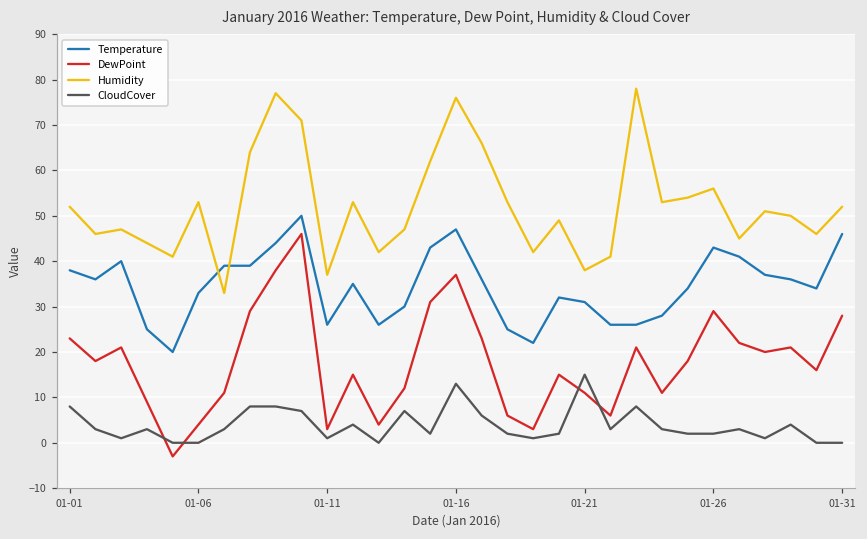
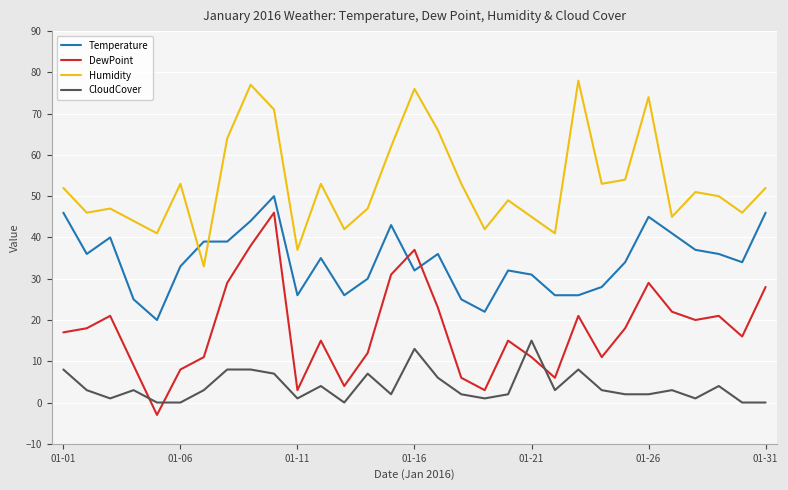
  {
    "Temperature": {
-     "01-01": 38,
+     "01-01": 46,
      "01-06": 33,
      "01-11": 26,
-     "01-16": 47,
+     "01-16": 32,
      "01-21": 31,
-     "01-26": 43,
+     "01-26": 45,
      "01-31": 46
    },
    "DewPoint": {
-     "01-01": 23,
-     "01-06": 4,
+     "01-01": 17,
+     "01-06": 8,
      "01-11": 3,
      "01-16": 37,
      "01-21": 11,
      "01-26": 29,
      "01-31": 28
    },
    "Humidity": {
      "01-01": 52,
      "01-06": 53,
      "01-11": 37,
      "01-16": 76,
-     "01-21": 38,
-     "01-26": 56,
+     "01-21": 45,
+     "01-26": 74,
      "01-31": 52
    },
    "CloudCover": {
      "01-01": 8,
      "01-06": 0,
      "01-11": 1,
      "01-16": 13,
      "01-21": 15,
      "01-26": 2,
      "01-31": 0
    }
  }
